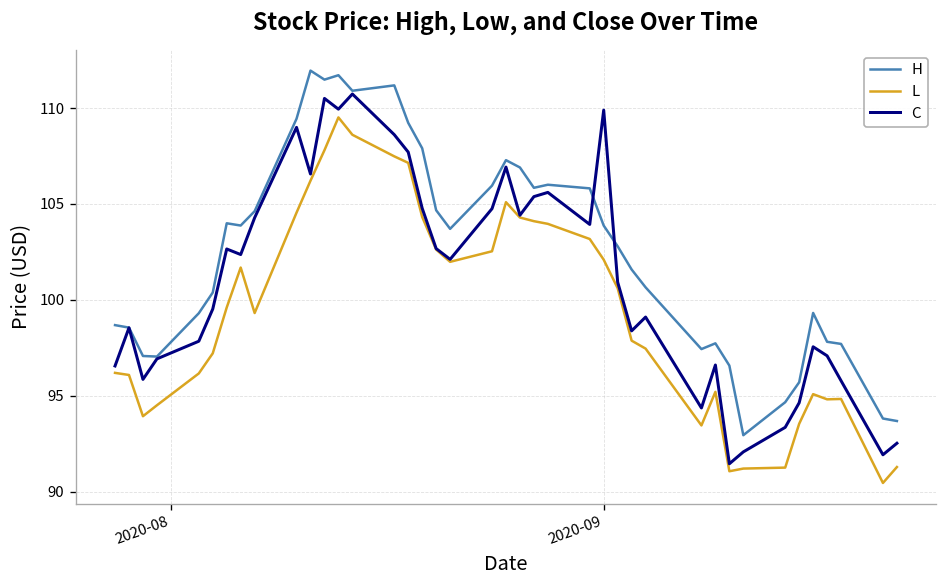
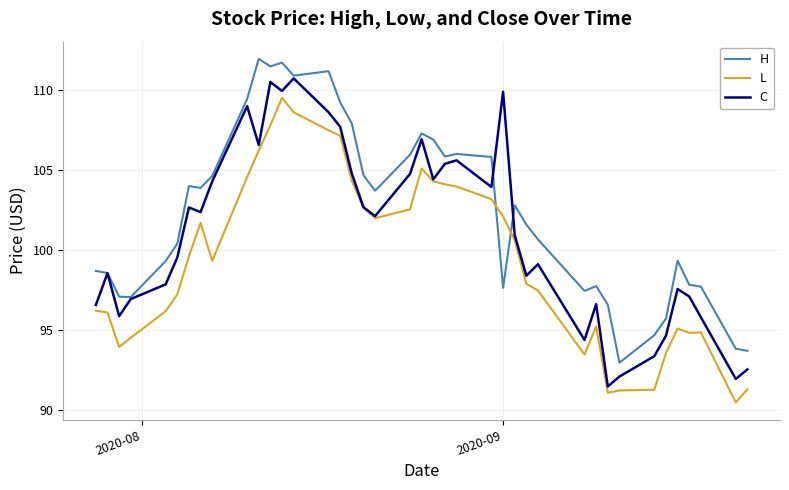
  {
    "H": {
-     "2020-09": 103.9
+     "2020-09": 97.6
    },
    "L": {
      "2020-09": 102.1
    },
    "C": {
      "2020-09": 109.9
    }
  }
